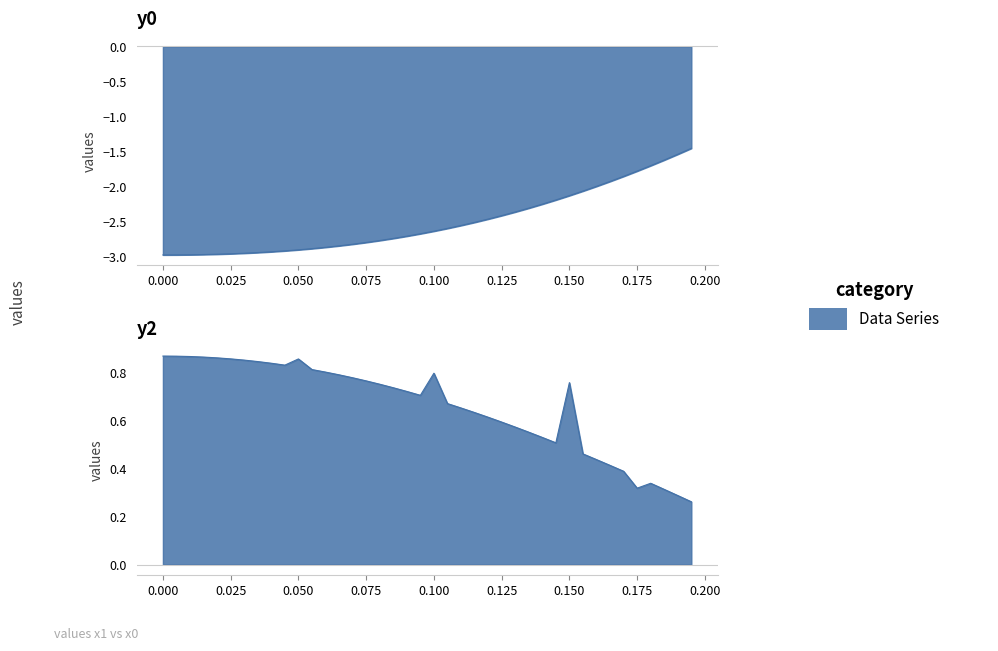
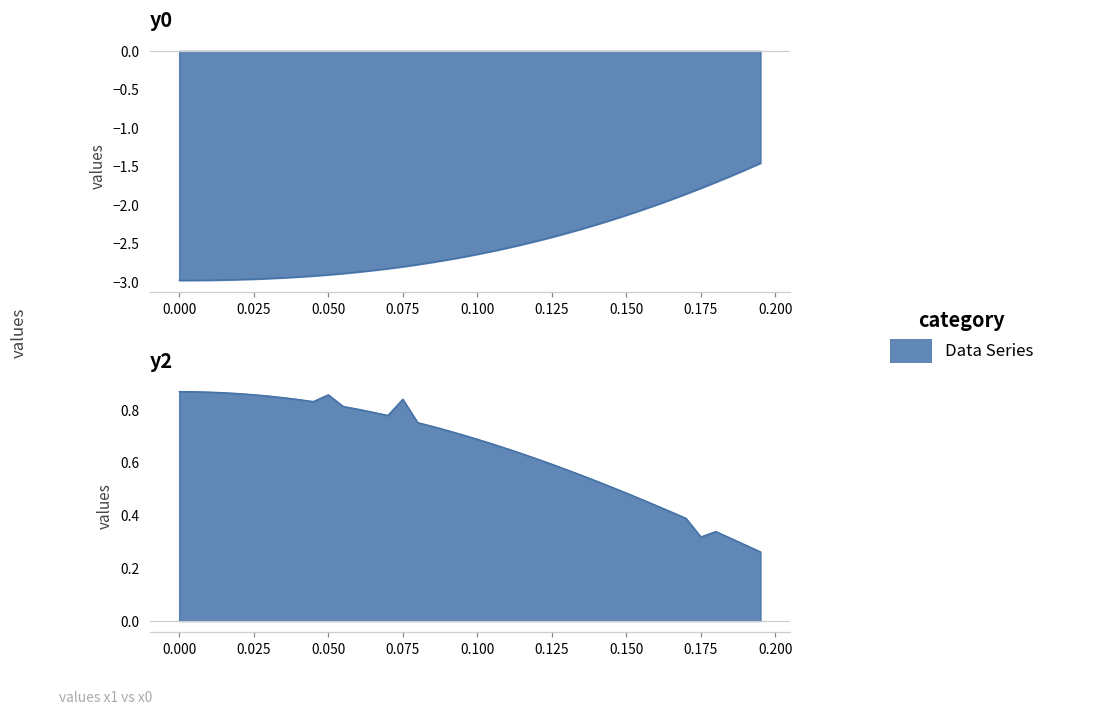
  {
    "y2": {
      "0.000": 0.87,
      "0.025": 0.86,
      "0.050": 0.86,
-     "0.075": 0.77,
-     "0.100": 0.80,
+     "0.075": 0.84,
+     "0.100": 0.69,
      "0.125": 0.59,
-     "0.150": 0.76,
+     "0.150": 0.48,
      "0.175": 0.32
    }
  }
